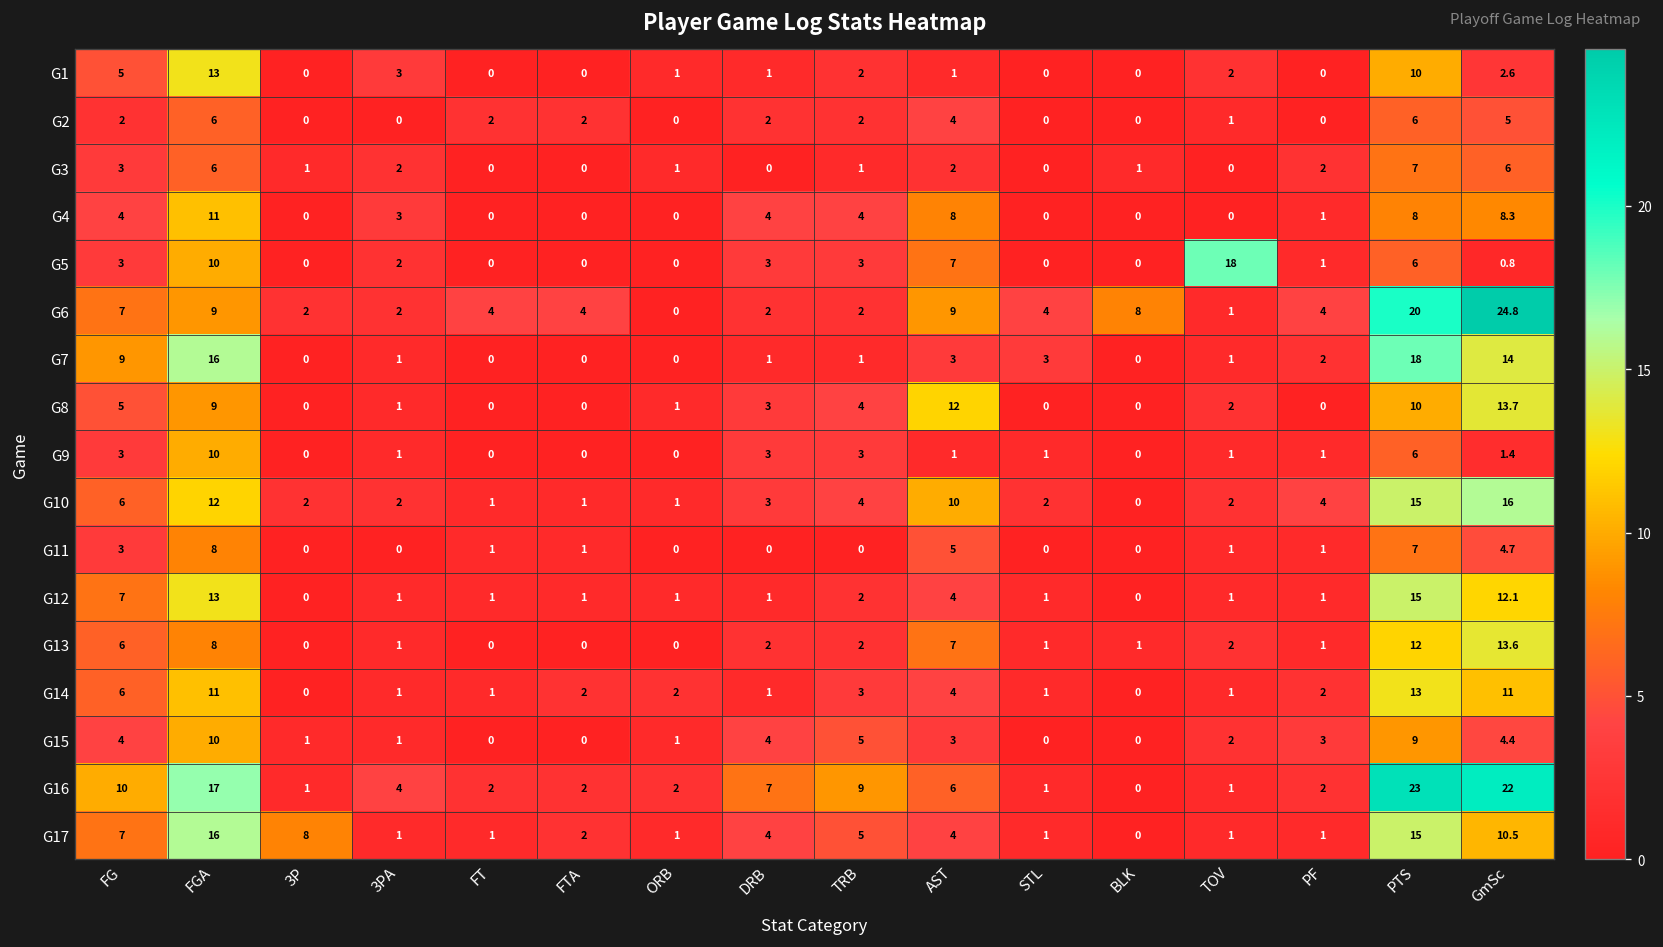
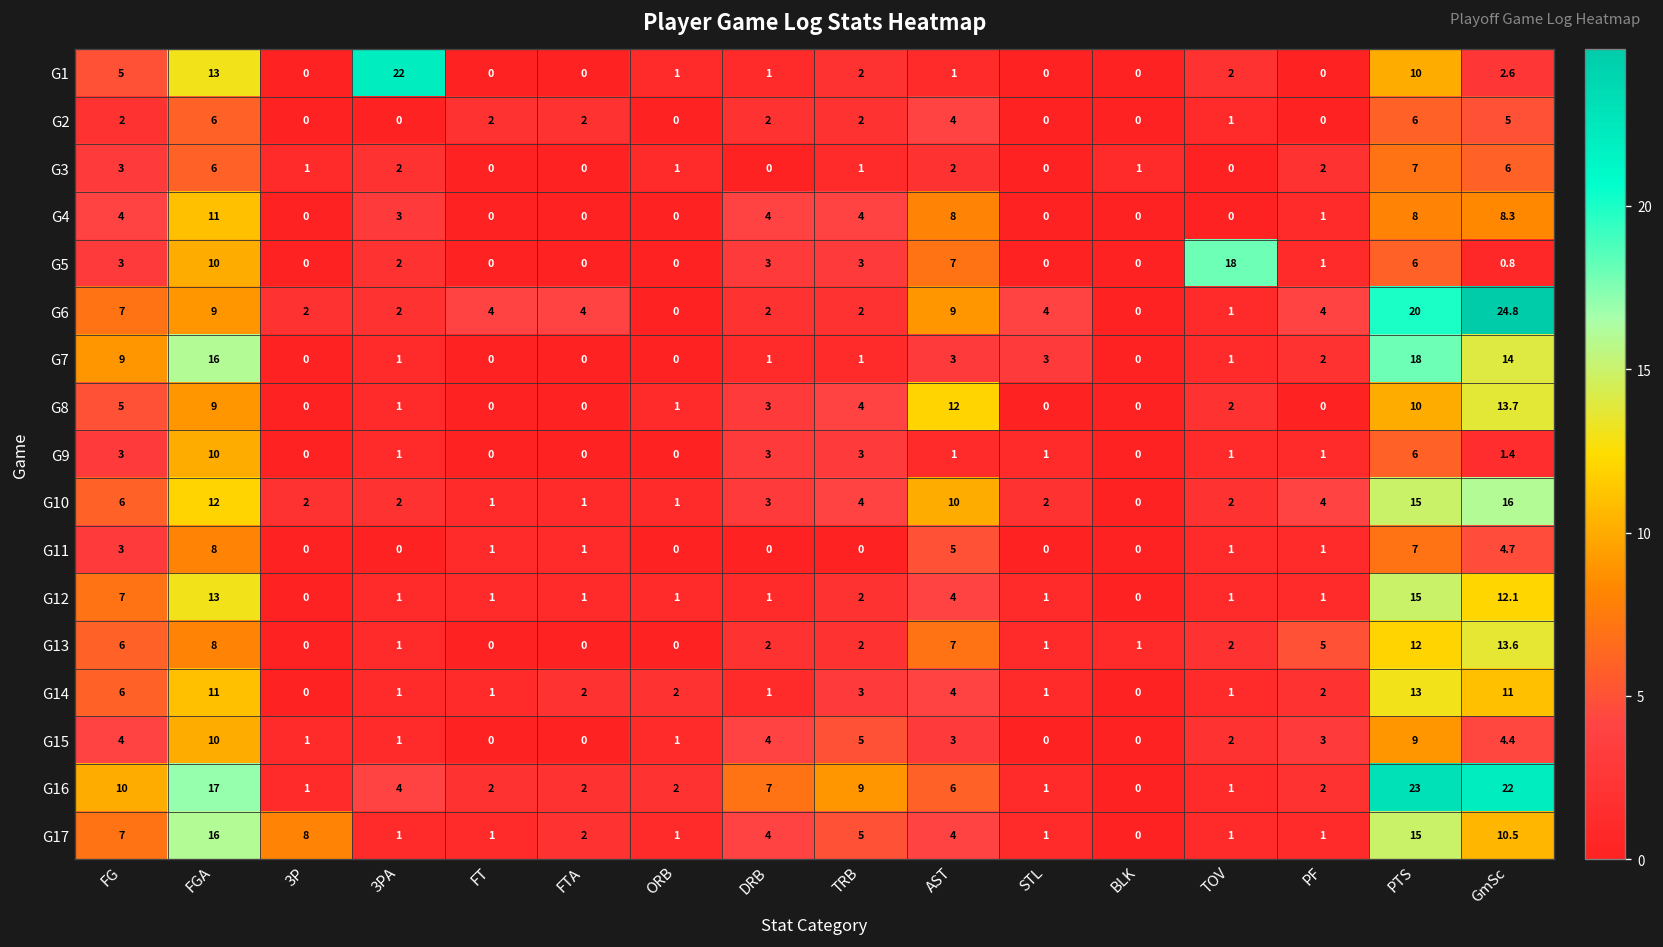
  {
    "G1": {
      "FG": 5,
      "FGA": 13,
      "3P": 0,
-     "3PA": 3,
+     "3PA": 22,
      "FT": 0,
      "FTA": 0,
      "ORB": 1,
      "DRB": 1,
      "TRB": 2,
      "AST": 1,
      "STL": 0,
      "BLK": 0,
      "TOV": 2,
      "PF": 0,
      "PTS": 10,
      "GmSc": 2.6
    },
    "G6": {
      "FG": 7,
      "FGA": 9,
      "3P": 2,
      "3PA": 2,
      "FT": 4,
      "FTA": 4,
      "ORB": 0,
      "DRB": 2,
      "TRB": 2,
      "AST": 9,
      "STL": 4,
-     "BLK": 8,
+     "BLK": 0,
      "TOV": 1,
      "PF": 4,
      "PTS": 20,
      "GmSc": 24.8
    },
    "G13": {
      "FG": 6,
      "FGA": 8,
      "3P": 0,
      "3PA": 1,
      "FT": 0,
      "FTA": 0,
      "ORB": 0,
      "DRB": 2,
      "TRB": 2,
      "AST": 7,
      "STL": 1,
      "BLK": 1,
      "TOV": 2,
-     "PF": 1,
+     "PF": 5,
      "PTS": 12,
      "GmSc": 13.6
    }
  }
